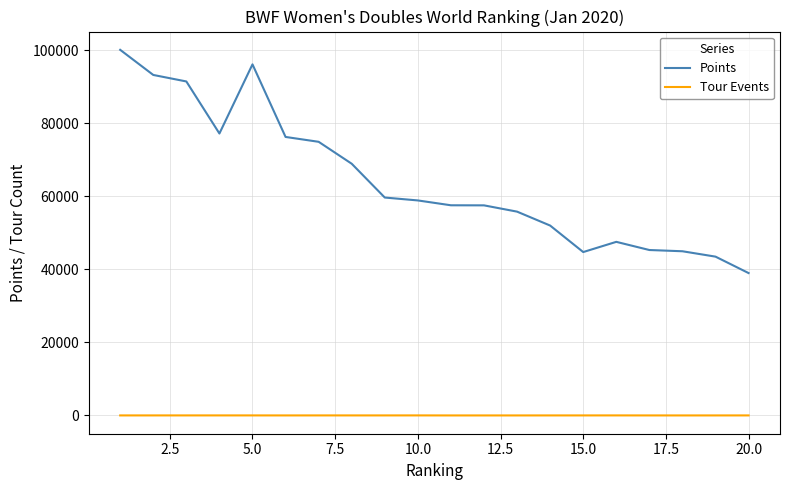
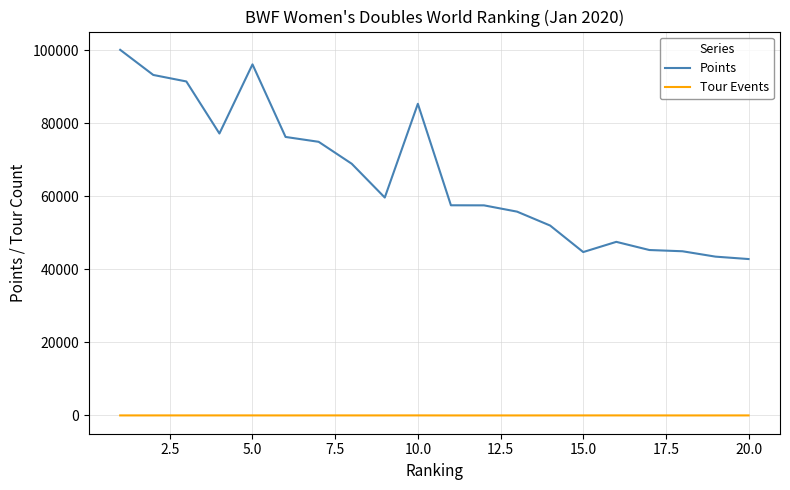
  {
    "Points": {
      "5.0": 96000,
-     "10.0": 59000,
+     "10.0": 85000,
      "15.0": 45000,
-     "20.0": 39000
+     "20.0": 43000
    },
    "Tour Events": {
      "5.0": 0,
      "10.0": 0,
      "15.0": 0,
      "20.0": 0
    }
  }
